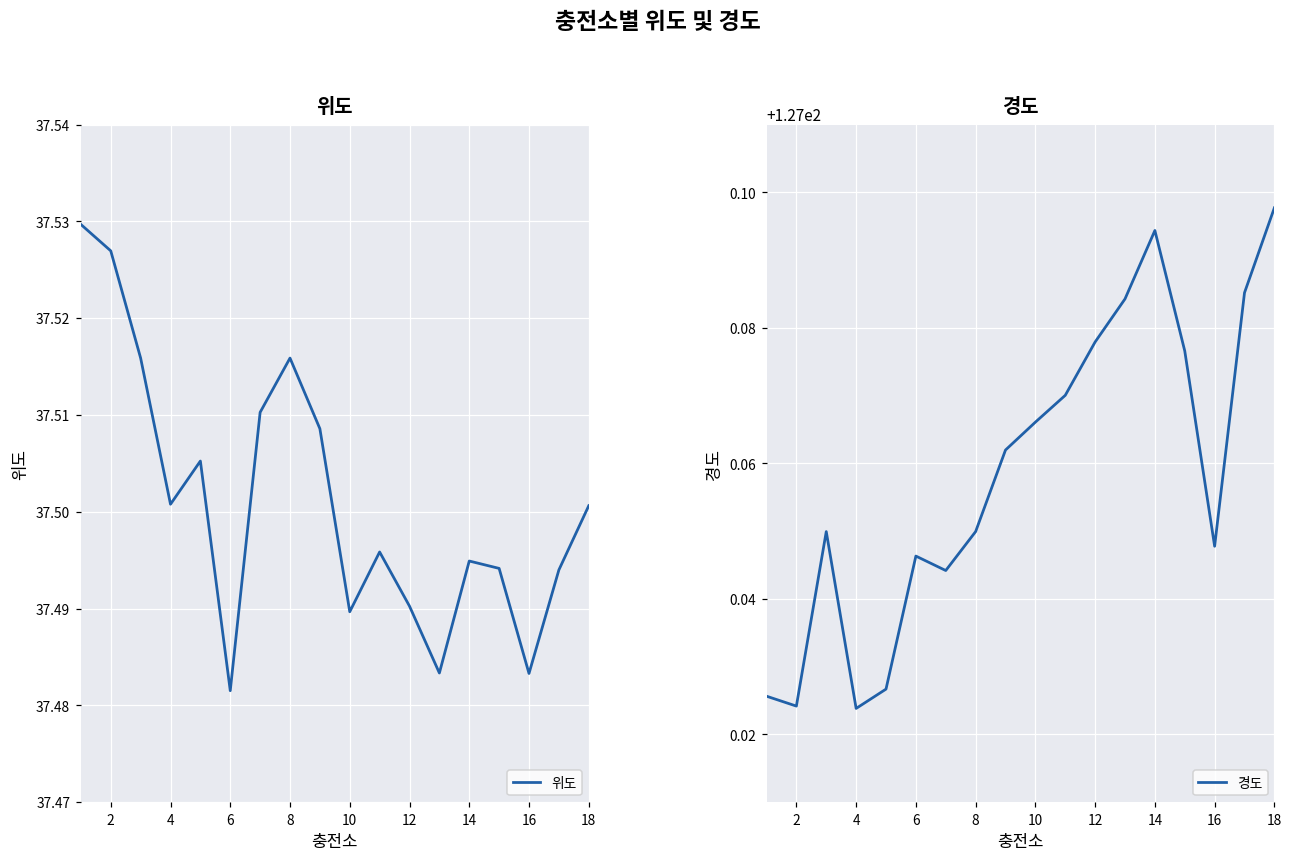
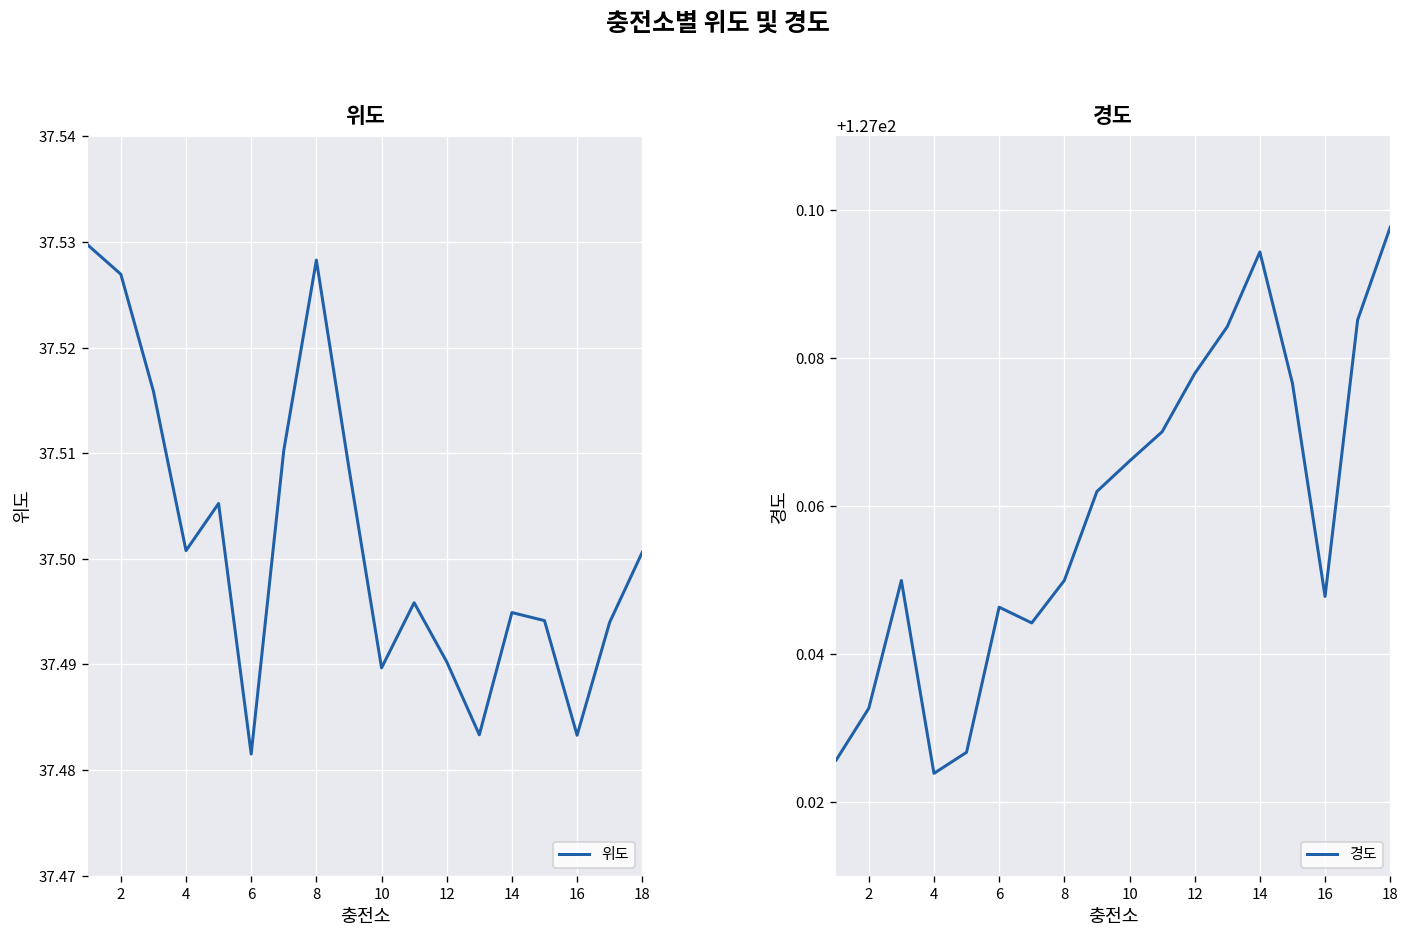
  {
    "위도": {
      "2": 37.527,
      "4": 37.501,
      "6": 37.482,
-     "8": 37.516,
+     "8": 37.528,
      "10": 37.490,
      "12": 37.490,
      "14": 37.495,
      "16": 37.483,
      "18": 37.501
    },
    "경도": {
-     "2": 127.024,
+     "2": 127.033,
      "4": 127.024,
      "6": 127.046,
      "8": 127.050,
      "10": 127.066,
      "12": 127.078,
      "14": 127.094,
      "16": 127.048,
      "18": 127.098
    }
  }
